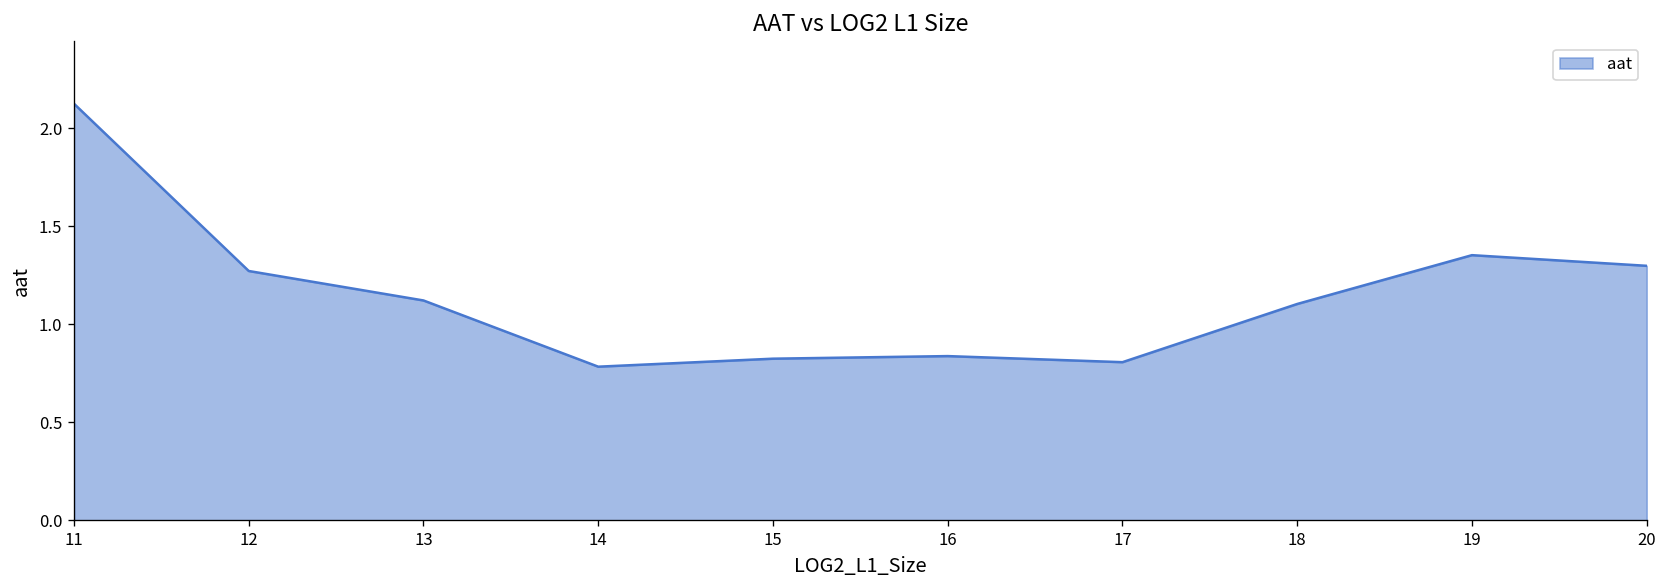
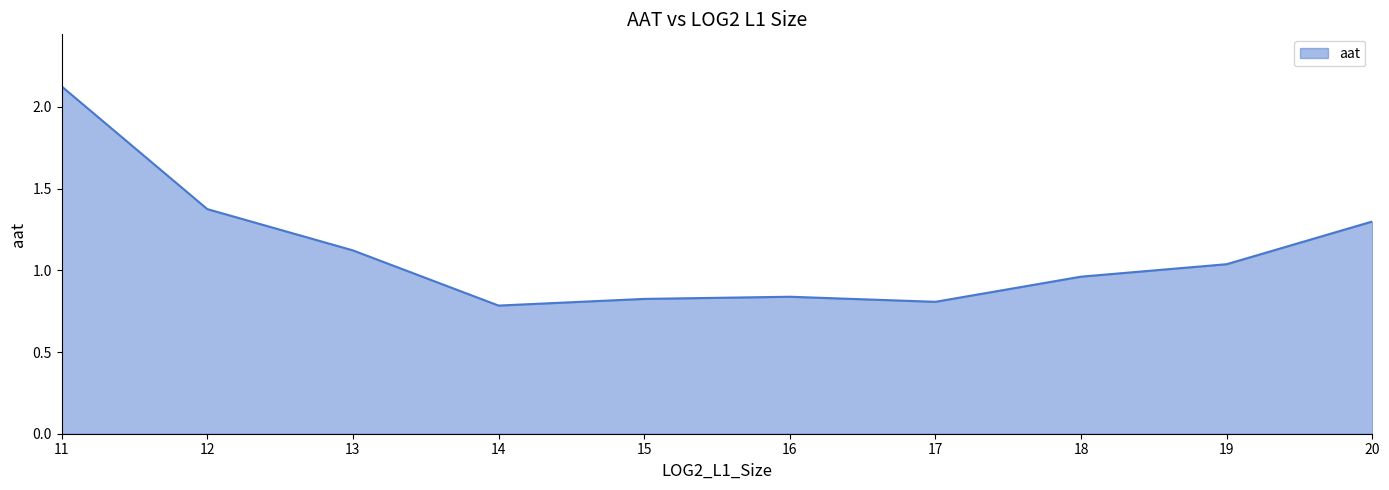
  {
    "11": 2.13,
-   "12": 1.27,
+   "12": 1.37,
    "13": 1.12,
    "14": 0.78,
    "15": 0.83,
    "16": 0.84,
    "17": 0.81,
-   "18": 1.10,
-   "19": 1.35,
+   "18": 0.96,
+   "19": 1.04,
    "20": 1.30
  }
